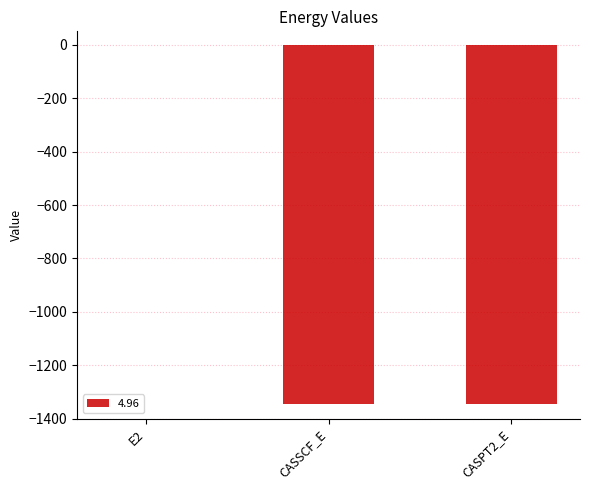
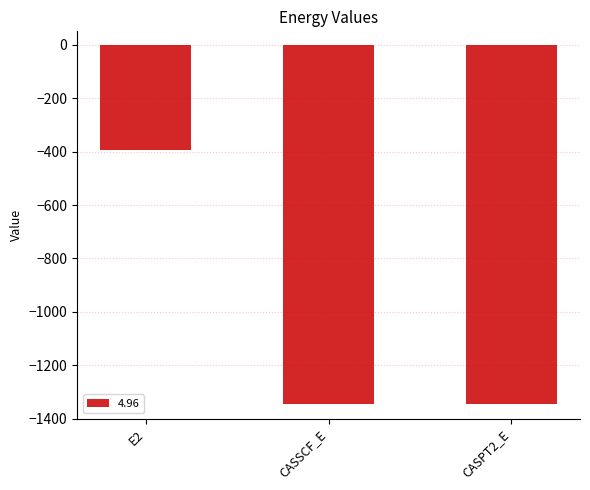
  {
-   "E2": 0,
+   "E2": -390,
    "CASSCF_E": -1350,
    "CASPT2_E": -1350
  }
